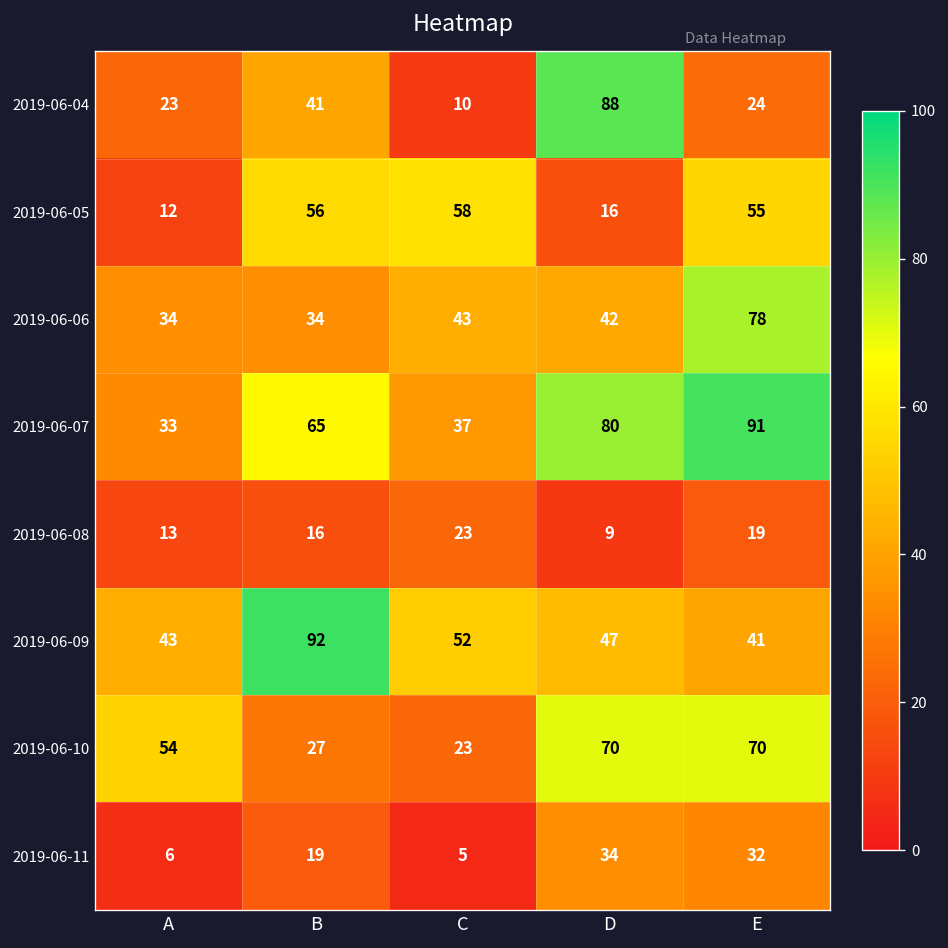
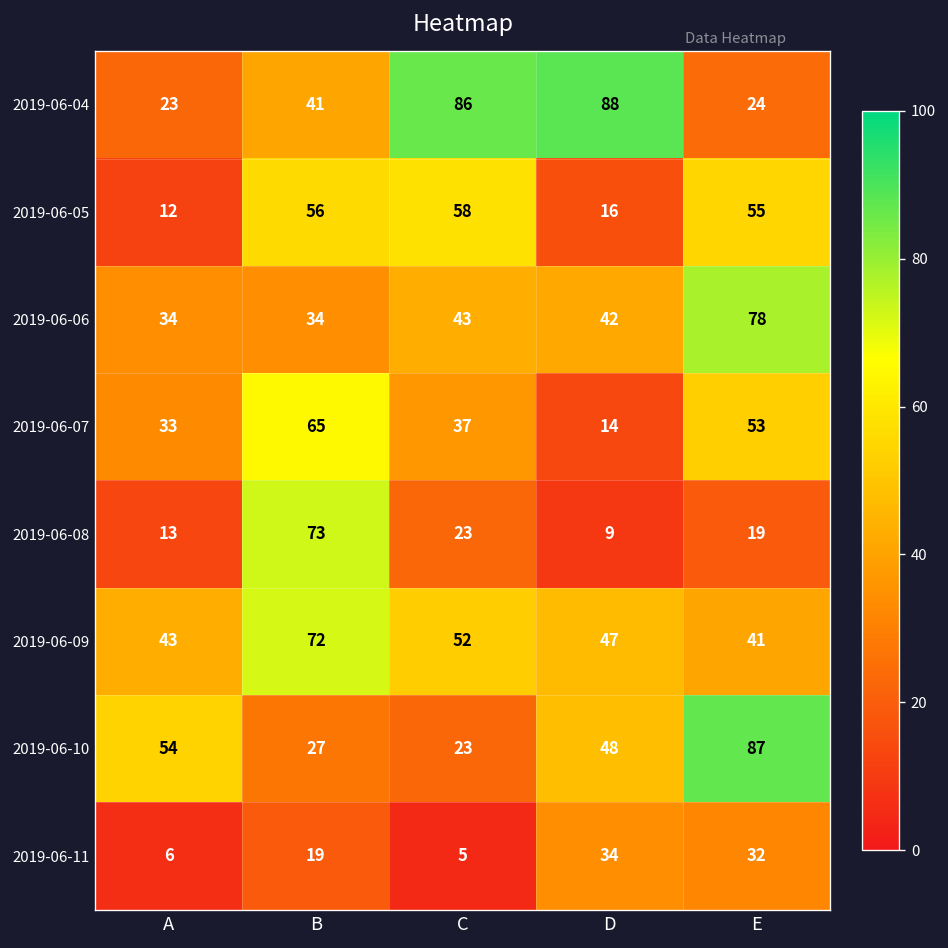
  {
    "2019-06-04": {
      "A": 23,
      "B": 41,
-     "C": 10,
+     "C": 86,
      "D": 88,
      "E": 24
    },
    "2019-06-05": {
      "A": 12,
      "B": 56,
      "C": 58,
      "D": 16,
      "E": 55
    },
    "2019-06-06": {
      "A": 34,
      "B": 34,
      "C": 43,
      "D": 42,
      "E": 78
    },
    "2019-06-07": {
      "A": 33,
      "B": 65,
      "C": 37,
-     "D": 80,
-     "E": 91
+     "D": 14,
+     "E": 53
    },
    "2019-06-08": {
      "A": 13,
-     "B": 16,
+     "B": 73,
      "C": 23,
      "D": 9,
      "E": 19
    },
    "2019-06-09": {
      "A": 43,
-     "B": 92,
+     "B": 72,
      "C": 52,
      "D": 47,
      "E": 41
    },
    "2019-06-10": {
      "A": 54,
      "B": 27,
      "C": 23,
-     "D": 70,
-     "E": 70
+     "D": 48,
+     "E": 87
    },
    "2019-06-11": {
      "A": 6,
      "B": 19,
      "C": 5,
      "D": 34,
      "E": 32
    }
  }
